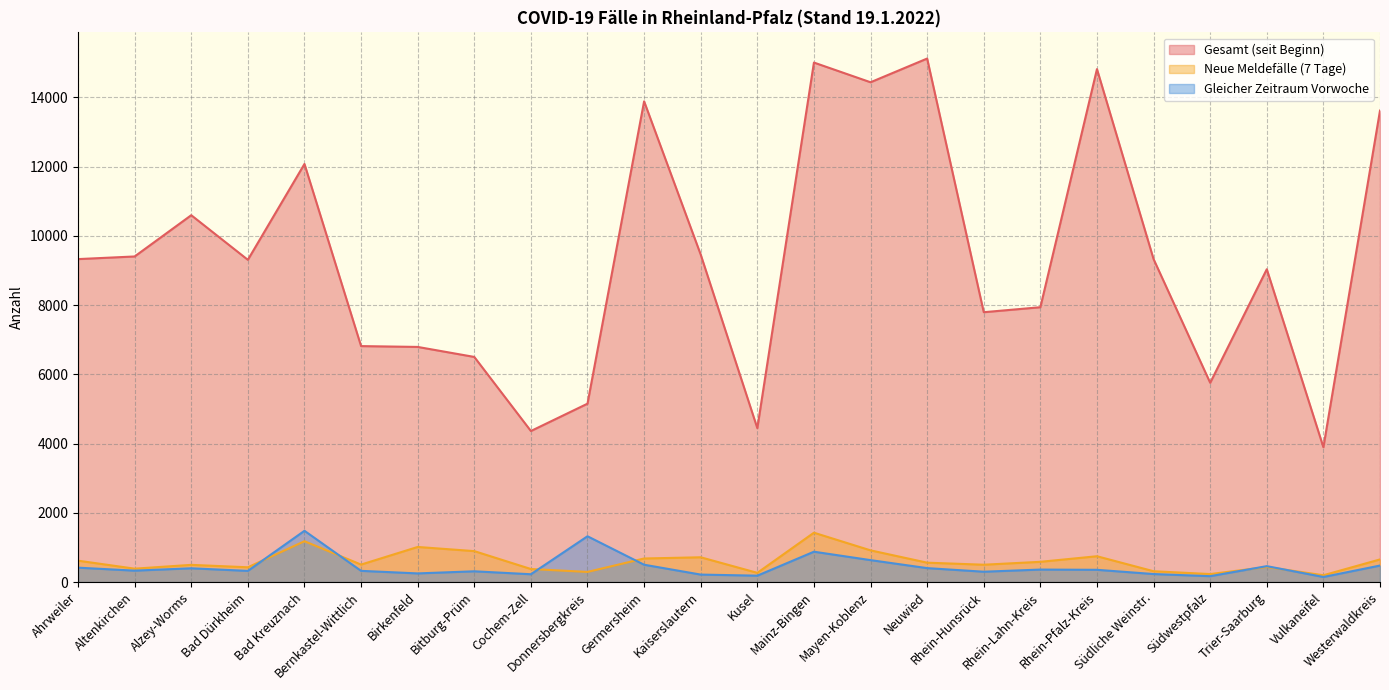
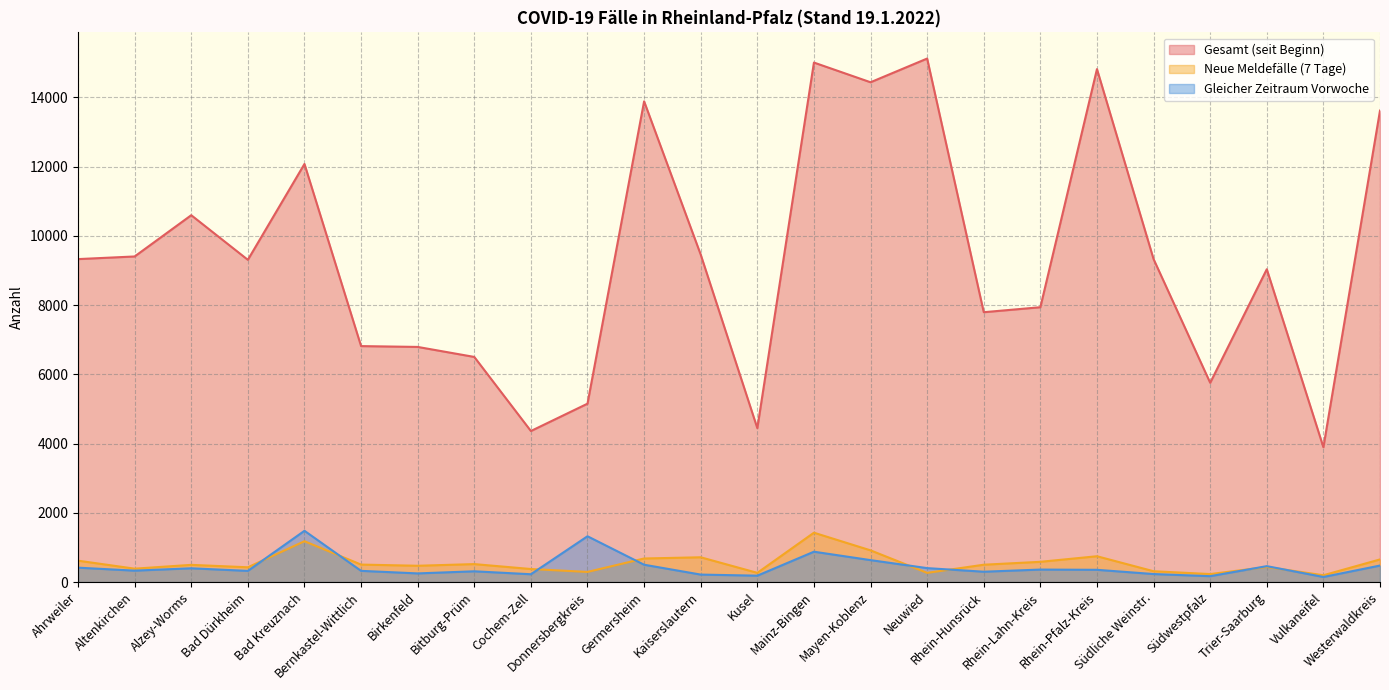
  {
    "Gesamt (seit Beginn)": {
      "Ahrweiler": 9300,
      "Altenkirchen": 9400,
      "Alzey-Worms": 10600,
      "Bad Dürkheim": 9300,
      "Bad Kreuznach": 12100,
      "Bernkastel-Wittlich": 6800,
      "Birkenfeld": 6800,
      "Bitburg-Prüm": 6500,
      "Cochem-Zell": 4400,
      "Donnersbergkreis": 5200,
      "Germersheim": 13900,
      "Kaiserslautern": 9500,
      "Kusel": 4400,
      "Mainz-Bingen": 15000,
      "Mayen-Koblenz": 14400,
      "Neuwied": 15100,
      "Rhein-Hunsrück": 7800,
      "Rhein-Lahn-Kreis": 7900,
      "Rhein-Pfalz-Kreis": 14800,
      "Südliche Weinstr.": 9300,
      "Südwestpfalz": 5800,
      "Trier-Saarburg": 9000,
      "Vulkaneifel": 3900,
      "Westerwaldkreis": 13600
    },
    "Neue Meldefälle (7 Tage)": {
      "Ahrweiler": 600,
      "Alzey-Worms": 500,
      "Bad Dürkheim": 400,
      "Bad Kreuznach": 1200,
      "Bernkastel-Wittlich": 500,
-     "Birkenfeld": 1000,
-     "Bitburg-Prüm": 900,
+     "Birkenfeld": 500,
+     "Bitburg-Prüm": 500,
      "Cochem-Zell": 400,
      "Donnersbergkreis": 300,
      "Germersheim": 700,
      "Kaiserslautern": 700,
      "Kusel": 300,
      "Mainz-Bingen": 1400,
      "Mayen-Koblenz": 900,
-     "Neuwied": 600,
+     "Neuwied": 300,
      "Rhein-Hunsrück": 500,
      "Rhein-Lahn-Kreis": 600,
      "Rhein-Pfalz-Kreis": 700,
      "Südliche Weinstr.": 300,
      "Westerwaldkreis": 700
    },
    "Gleicher Zeitraum Vorwoche": {
      "Ahrweiler": 400,
      "Alzey-Worms": 400,
      "Bad Dürkheim": 300,
      "Bad Kreuznach": 1500,
      "Bernkastel-Wittlich": 300,
      "Birkenfeld": 300,
      "Bitburg-Prüm": 300,
      "Cochem-Zell": 200,
      "Donnersbergkreis": 1300,
      "Germersheim": 500,
      "Kaiserslautern": 200,
      "Kusel": 200,
      "Mainz-Bingen": 900,
      "Mayen-Koblenz": 600,
      "Neuwied": 400,
      "Rhein-Hunsrück": 300,
      "Rhein-Lahn-Kreis": 400,
      "Rhein-Pfalz-Kreis": 400,
      "Südliche Weinstr.": 200,
      "Westerwaldkreis": 500
    }
  }
